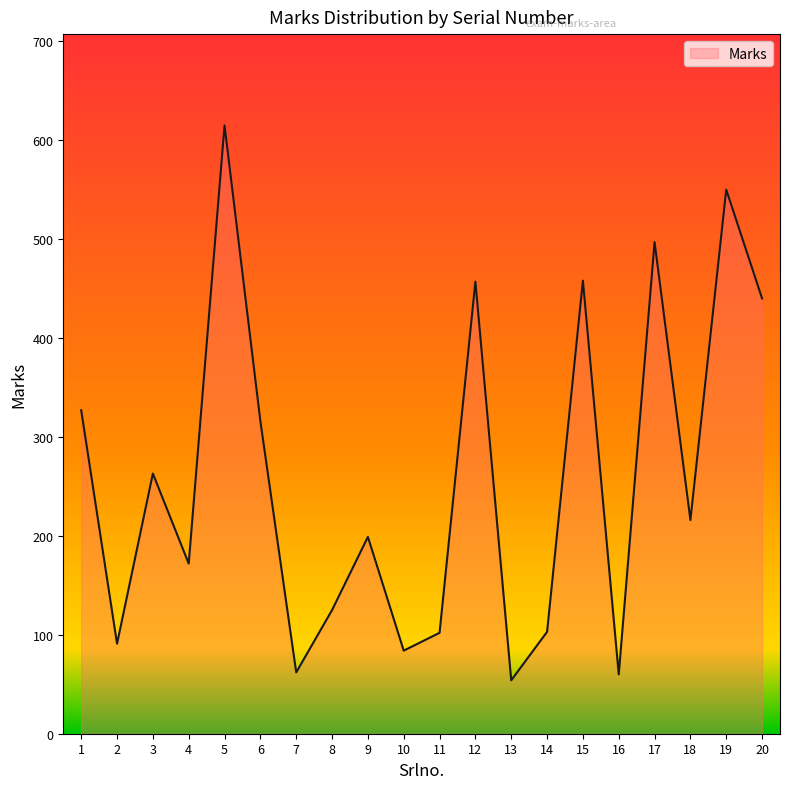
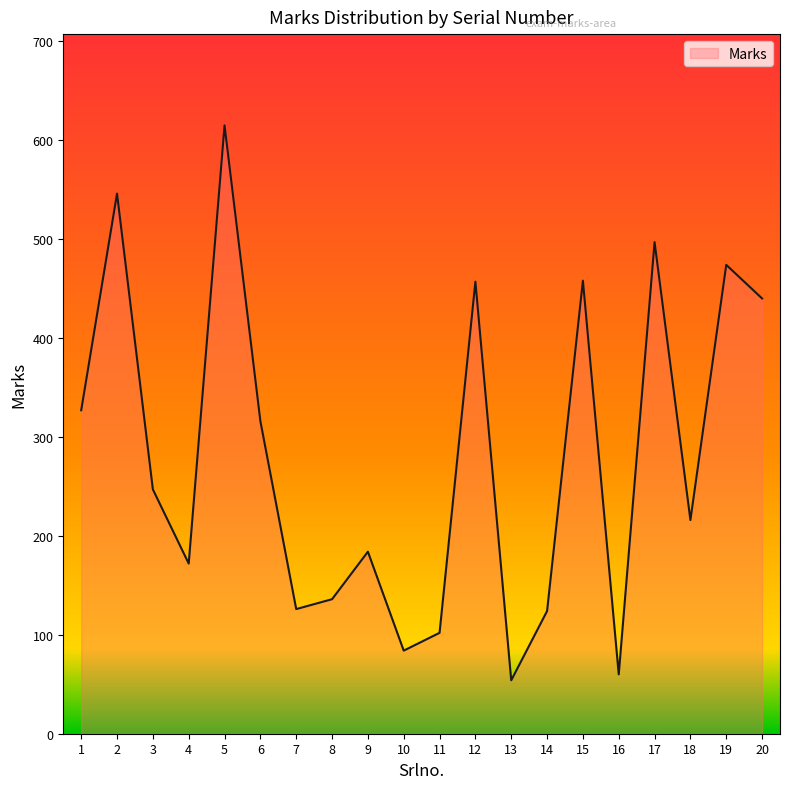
  {
    "1": 330,
-   "2": 90,
-   "3": 260,
+   "2": 550,
+   "3": 250,
    "4": 170,
    "5": 620,
    "6": 320,
-   "7": 60,
-   "8": 130,
-   "9": 200,
+   "7": 130,
+   "8": 140,
+   "9": 180,
    "10": 80,
    "11": 100,
    "12": 460,
    "13": 50,
-   "14": 100,
+   "14": 120,
    "15": 460,
    "16": 60,
    "17": 500,
    "18": 220,
-   "19": 550,
+   "19": 470,
    "20": 440
  }
